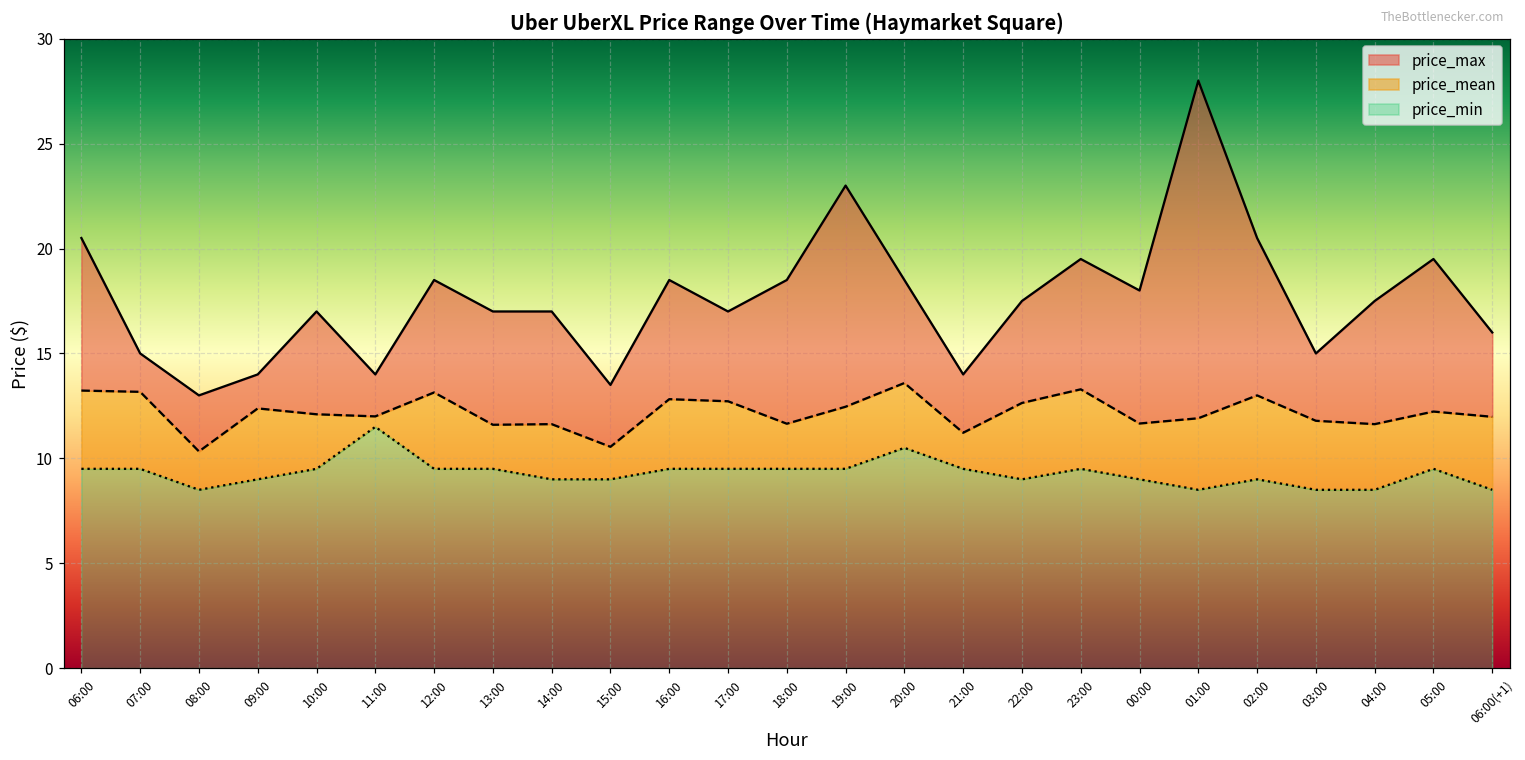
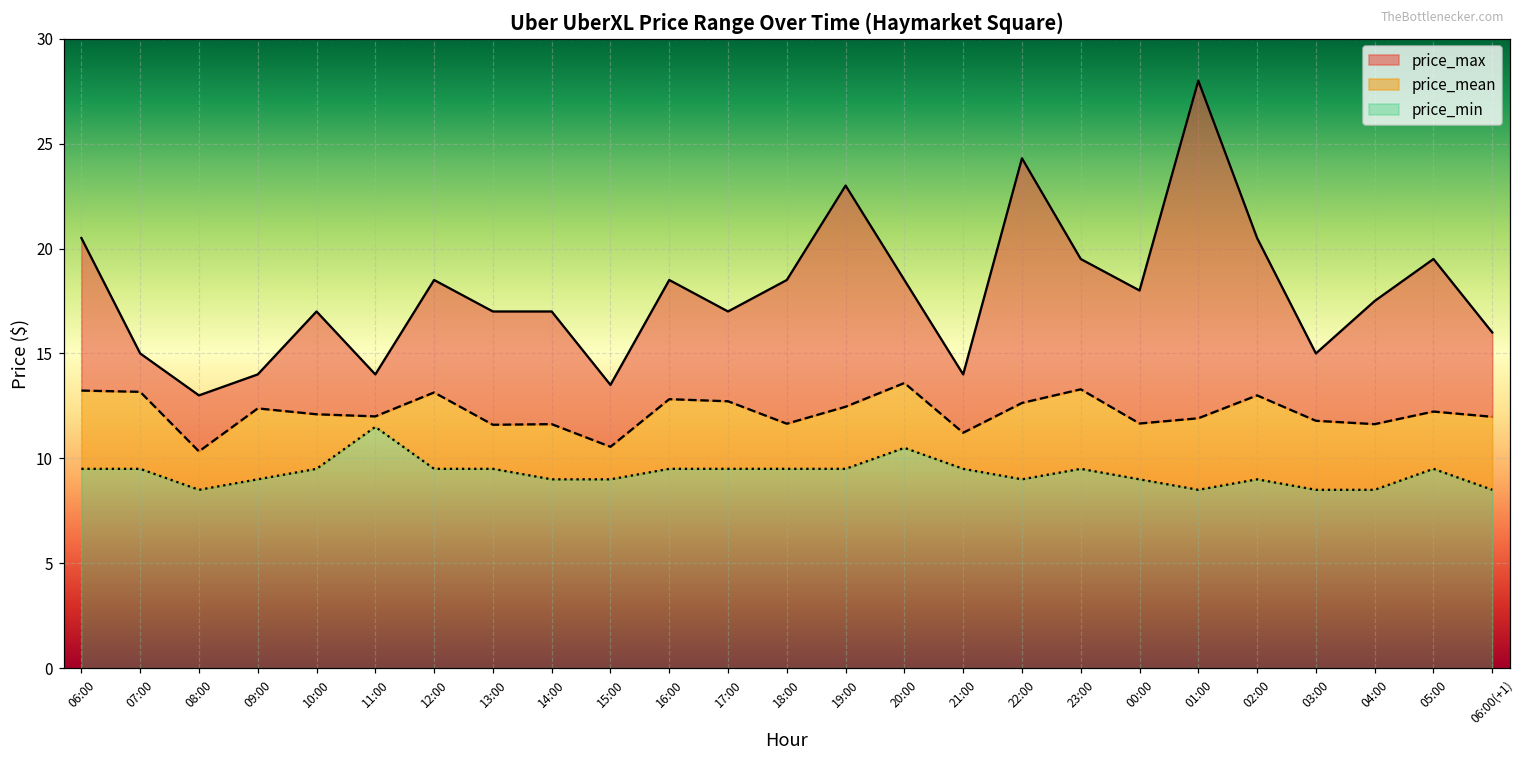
  {
    "price_max": {
      "06:00": 20.5,
      "07:00": 15.0,
      "08:00": 13.0,
      "09:00": 14.0,
      "10:00": 17.0,
      "11:00": 14.0,
      "12:00": 18.5,
      "13:00": 17.0,
      "14:00": 17.0,
      "15:00": 13.5,
      "16:00": 18.5,
      "17:00": 17.0,
      "18:00": 18.5,
      "19:00": 23.0,
      "20:00": 18.5,
      "21:00": 14.0,
-     "22:00": 17.5,
+     "22:00": 24.3,
      "23:00": 19.5,
      "00:00": 18.0,
      "01:00": 28.0,
      "02:00": 20.5,
      "03:00": 15.0,
      "04:00": 17.5,
      "05:00": 19.5,
      "06:00(+1)": 16.0
    },
    "price_mean": {
      "06:00": 13.2,
      "07:00": 13.2,
      "08:00": 10.3,
      "09:00": 12.4,
      "10:00": 12.1,
      "11:00": 12.0,
      "12:00": 13.1,
      "13:00": 11.6,
      "14:00": 11.6,
      "15:00": 10.6,
      "16:00": 12.8,
      "17:00": 12.7,
      "18:00": 11.7,
      "19:00": 12.5,
      "20:00": 13.6,
      "21:00": 11.2,
      "22:00": 12.6,
      "23:00": 13.3,
      "00:00": 11.7,
      "01:00": 11.9,
      "02:00": 13.0,
      "03:00": 11.8,
      "04:00": 11.6,
      "05:00": 12.2,
      "06:00(+1)": 12.0
    },
    "price_min": {
      "06:00": 9.5,
      "07:00": 9.5,
      "08:00": 8.5,
      "09:00": 9.0,
      "10:00": 9.5,
      "11:00": 11.5,
      "12:00": 9.5,
      "13:00": 9.5,
      "14:00": 9.0,
      "15:00": 9.0,
      "16:00": 9.5,
      "17:00": 9.5,
      "18:00": 9.5,
      "19:00": 9.5,
      "20:00": 10.5,
      "21:00": 9.5,
      "22:00": 9.0,
      "23:00": 9.5,
      "00:00": 9.0,
      "01:00": 8.5,
      "02:00": 9.0,
      "03:00": 8.5,
      "04:00": 8.5,
      "05:00": 9.5,
      "06:00(+1)": 8.5
    }
  }
